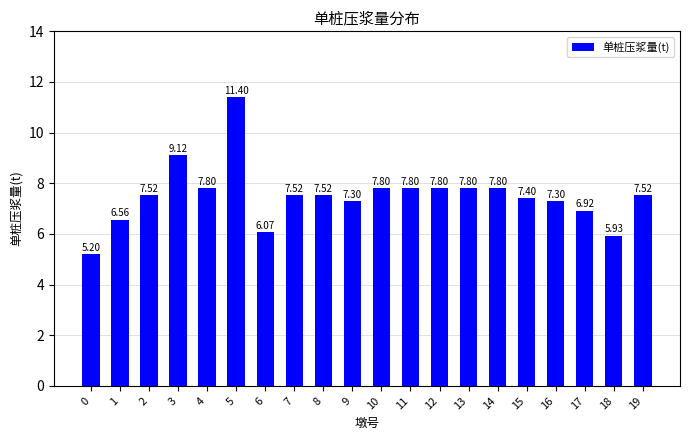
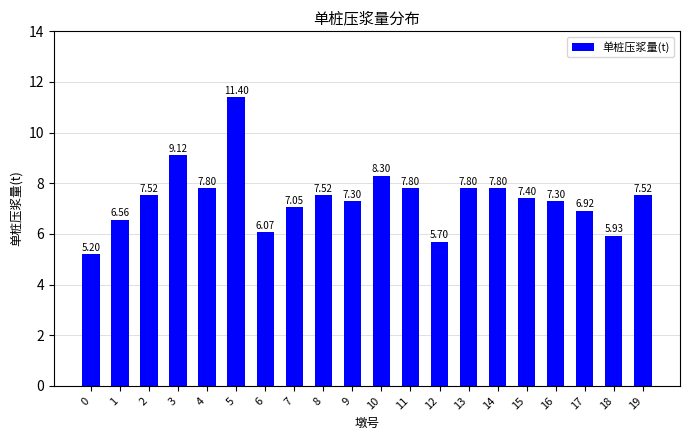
  {
    "0": 5.20,
    "1": 6.56,
    "2": 7.52,
    "3": 9.12,
    "4": 7.80,
    "5": 11.40,
    "6": 6.07,
-   "7": 7.52,
+   "7": 7.05,
    "8": 7.52,
    "9": 7.30,
-   "10": 7.80,
+   "10": 8.30,
    "11": 7.80,
-   "12": 7.80,
+   "12": 5.70,
    "13": 7.80,
    "14": 7.80,
    "15": 7.40,
    "16": 7.30,
    "17": 6.92,
    "18": 5.93,
    "19": 7.52
  }
